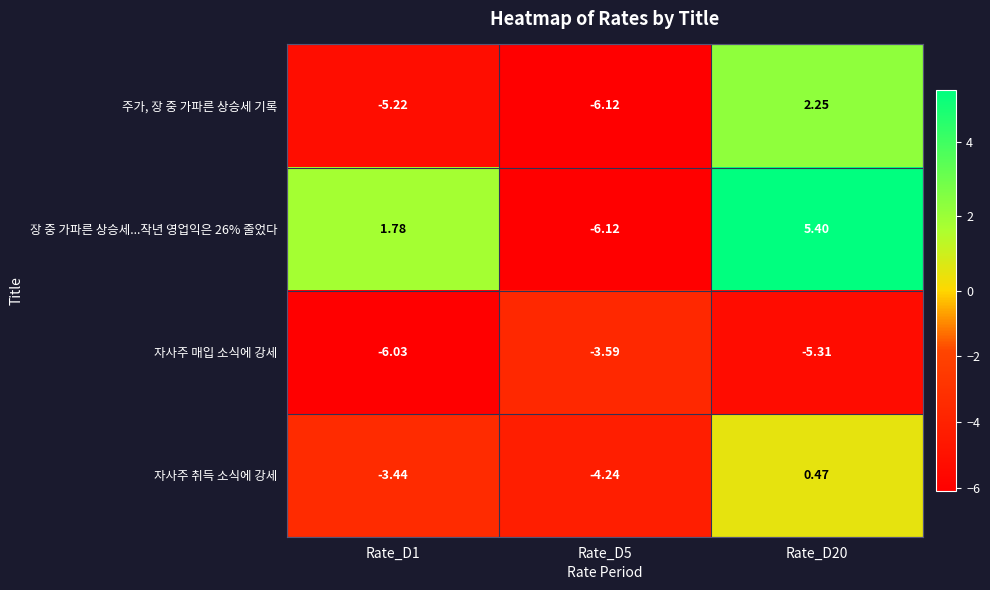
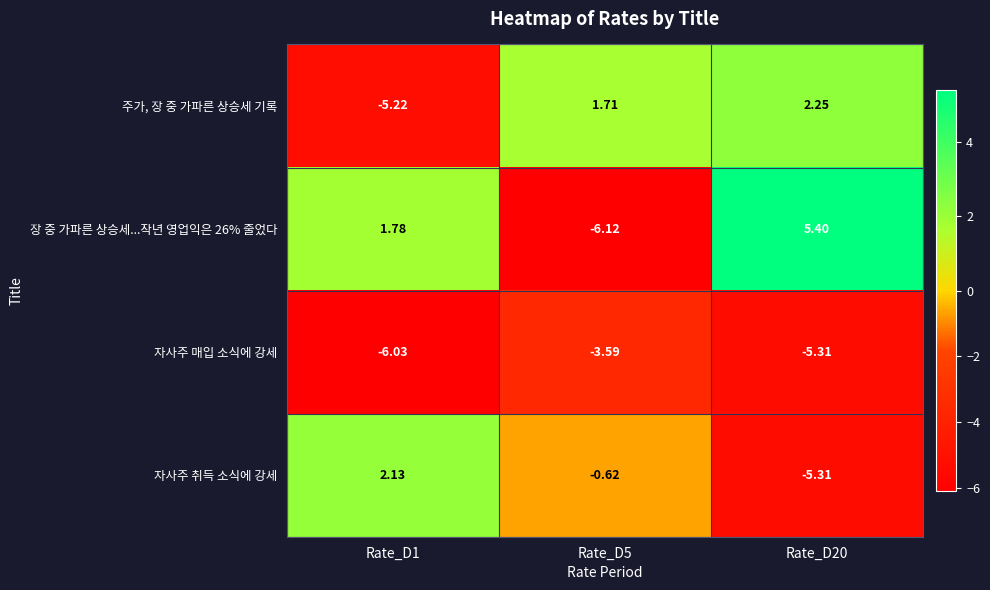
  {
    "주가, 장 중 가파른 상승세 기록": {
      "Rate_D1": -5.22,
-     "Rate_D5": -6.12,
+     "Rate_D5": 1.71,
      "Rate_D20": 2.25
    },
    "장 중 가파른 상승세...작년 영업익은 26% 줄었다": {
      "Rate_D1": 1.78,
      "Rate_D5": -6.12,
      "Rate_D20": 5.40
    },
    "자사주 매입 소식에 강세": {
      "Rate_D1": -6.03,
      "Rate_D5": -3.59,
      "Rate_D20": -5.31
    },
    "자사주 취득 소식에 강세": {
-     "Rate_D1": -3.44,
-     "Rate_D5": -4.24,
-     "Rate_D20": 0.47
+     "Rate_D1": 2.13,
+     "Rate_D5": -0.62,
+     "Rate_D20": -5.31
    }
  }
